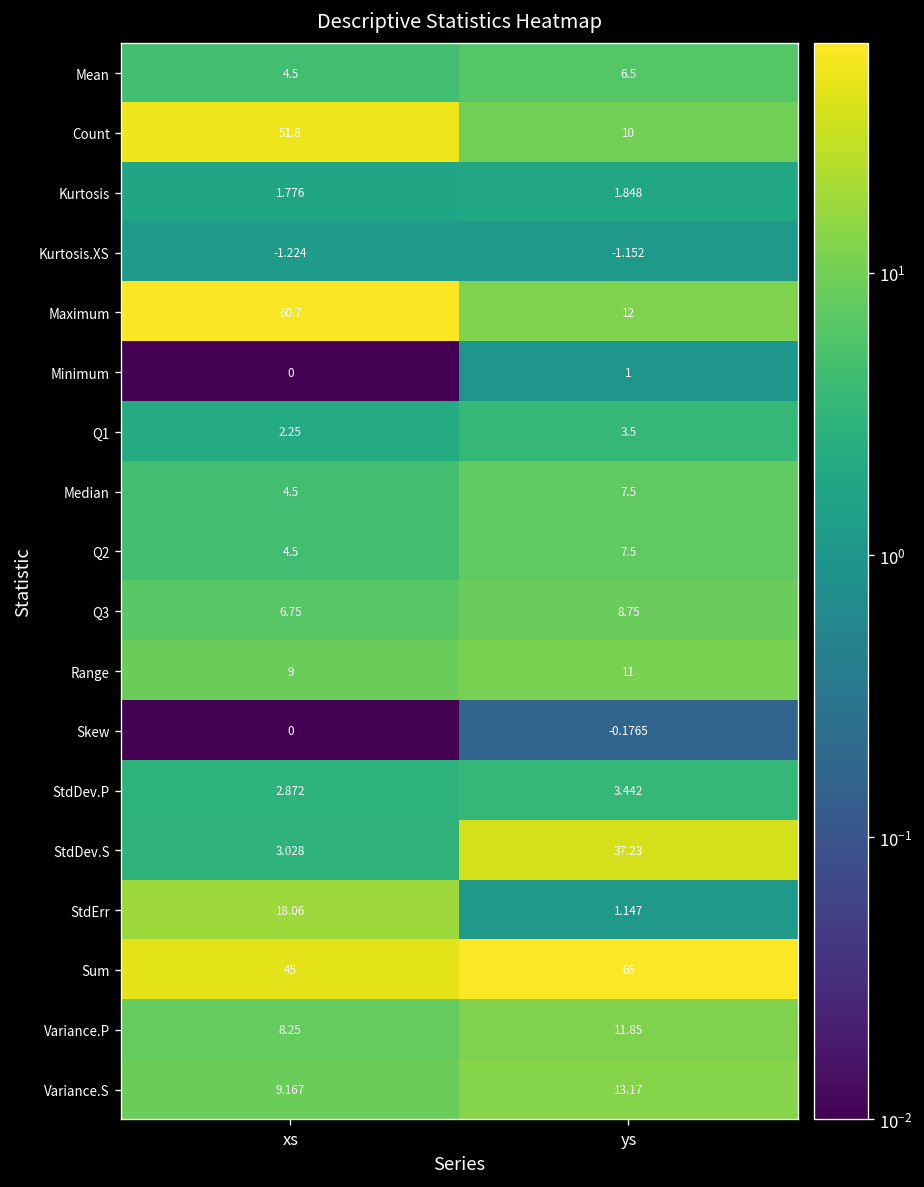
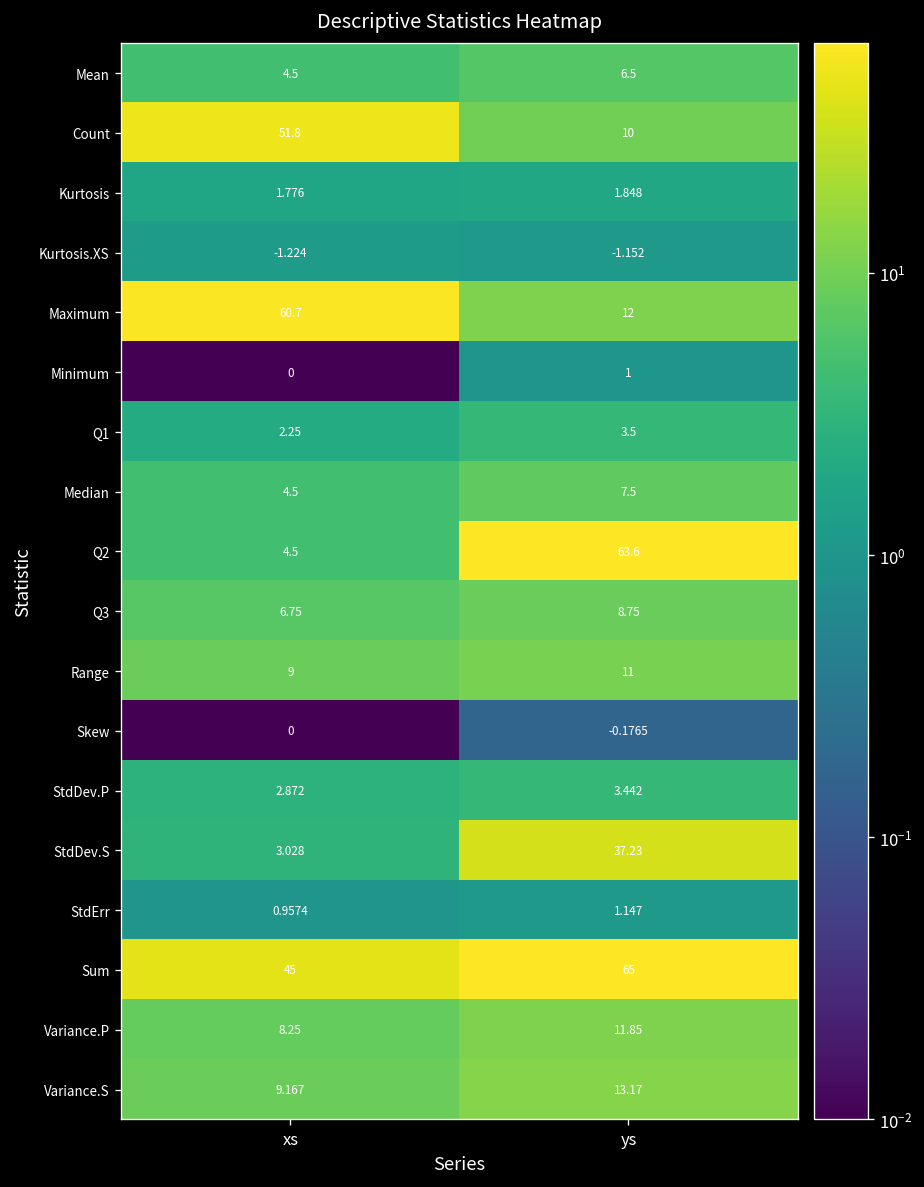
  {
    "Mean": {
      "xs": 4.5,
      "ys": 6.5
    },
    "Count": {
      "xs": 51.8,
      "ys": 10
    },
    "Kurtosis": {
      "xs": 1.776,
      "ys": 1.848
    },
    "Kurtosis.XS": {
      "xs": -1.224,
      "ys": -1.152
    },
    "Maximum": {
      "xs": 60.7,
      "ys": 12
    },
    "Minimum": {
      "xs": 0,
      "ys": 1
    },
    "Q1": {
      "xs": 2.25,
      "ys": 3.5
    },
    "Median": {
      "xs": 4.5,
      "ys": 7.5
    },
    "Q2": {
      "xs": 4.5,
-     "ys": 7.5
+     "ys": 63.6
    },
    "Q3": {
      "xs": 6.75,
      "ys": 8.75
    },
    "Range": {
      "xs": 9,
      "ys": 11
    },
    "Skew": {
      "xs": 0,
      "ys": -0.1765
    },
    "StdDev.P": {
      "xs": 2.872,
      "ys": 3.442
    },
    "StdDev.S": {
      "xs": 3.028,
      "ys": 37.23
    },
    "StdErr": {
-     "xs": 18.06,
+     "xs": 0.9574,
      "ys": 1.147
    },
    "Sum": {
      "xs": 45,
      "ys": 65
    },
    "Variance.P": {
      "xs": 8.25,
      "ys": 11.85
    },
    "Variance.S": {
      "xs": 9.167,
      "ys": 13.17
    }
  }
